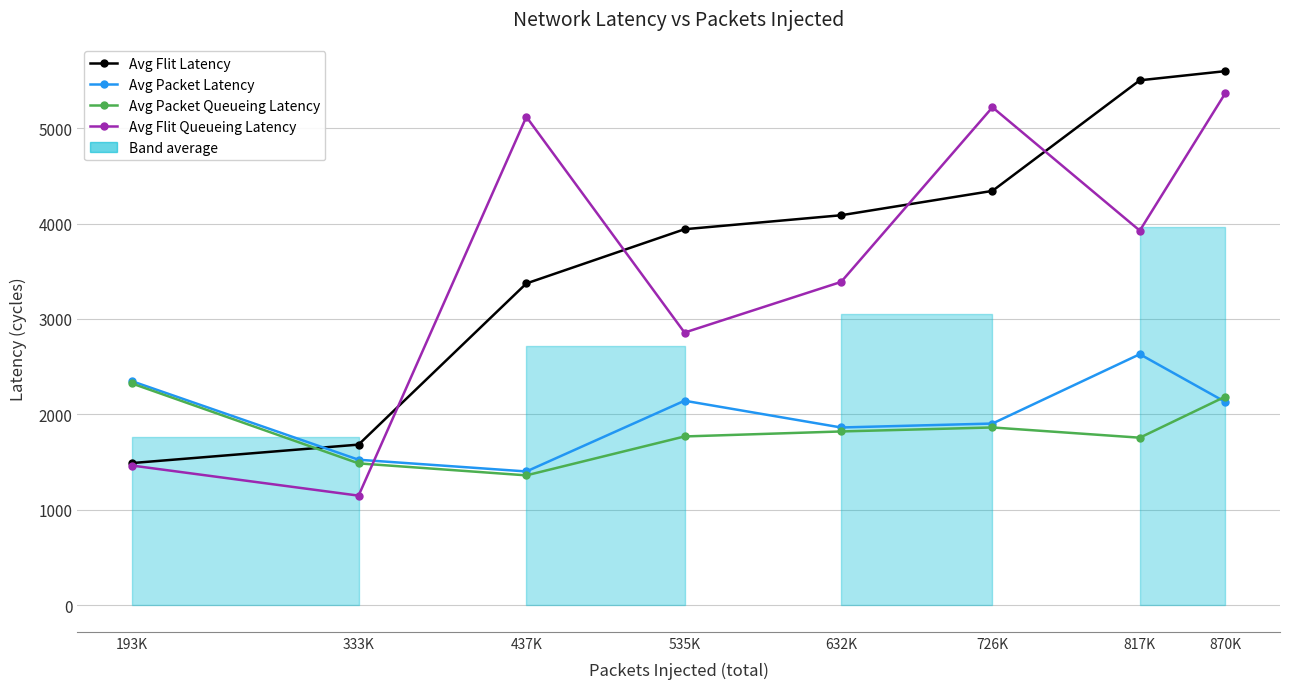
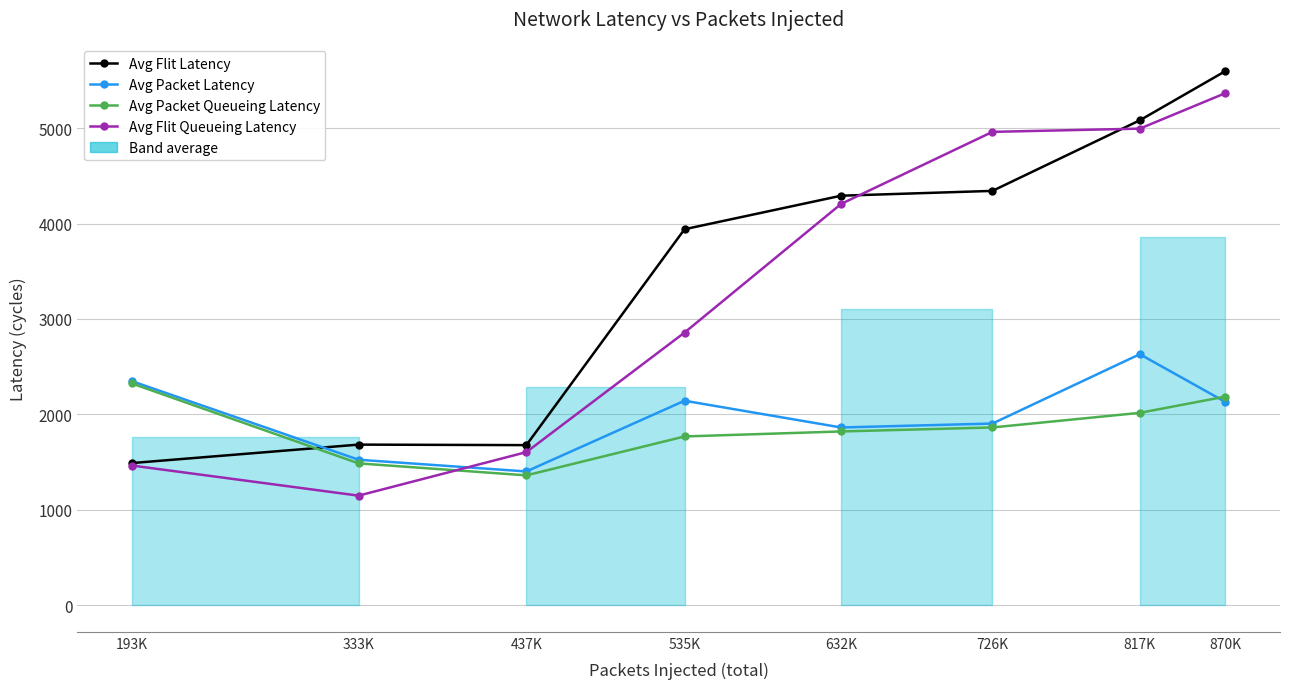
  {
    "Avg Flit Latency": {
      "333K": 1700,
-     "437K": 3400,
+     "437K": 1700,
      "535K": 3900,
-     "632K": 4100,
+     "632K": 4300,
      "726K": 4300,
-     "817K": 5500,
+     "817K": 5100,
      "870K": 5600
    },
    "Avg Packet Latency": {
      "333K": 1500,
      "437K": 1400,
      "535K": 2100,
      "632K": 1900,
      "726K": 1900,
      "817K": 2600,
      "870K": 2100
    },
    "Avg Packet Queueing Latency": {
      "333K": 1500,
      "437K": 1400,
      "535K": 1800,
      "632K": 1800,
      "726K": 1900,
-     "817K": 1800,
+     "817K": 2000,
      "870K": 2200
    },
    "Avg Flit Queueing Latency": {
      "333K": 1100,
-     "437K": 5100,
+     "437K": 1600,
      "535K": 2900,
-     "632K": 3400,
-     "726K": 5200,
-     "817K": 3900,
+     "632K": 4200,
+     "726K": 5000,
+     "817K": 5000,
      "870K": 5400
    }
  }
